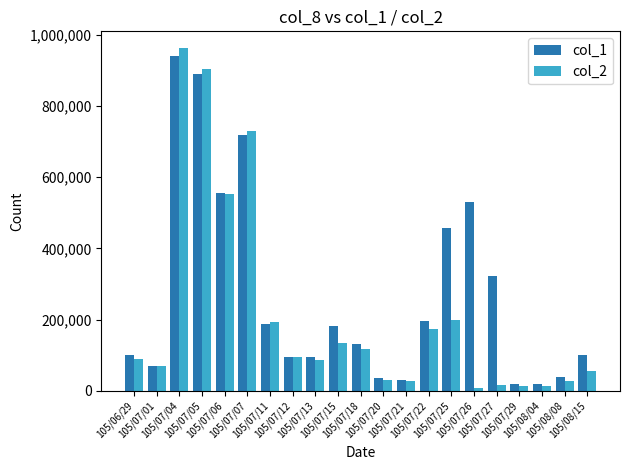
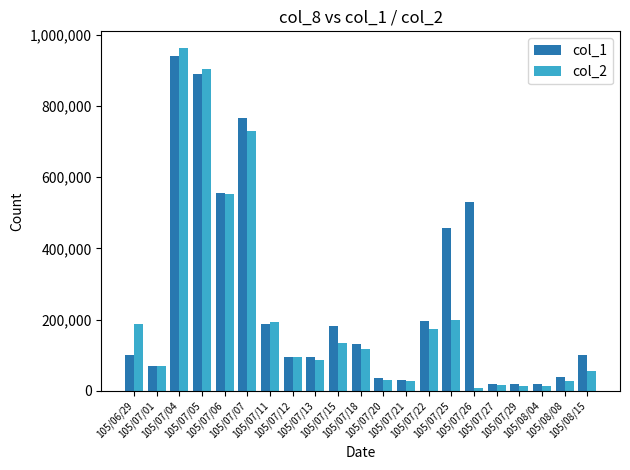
  {
    "col_1": {
      "105/06/29": "100,000",
      "105/07/01": "70,000",
      "105/07/04": "940,000",
      "105/07/05": "890,000",
      "105/07/06": "560,000",
-     "105/07/07": "720,000",
+     "105/07/07": "770,000",
      "105/07/11": "190,000",
      "105/07/12": "90,000",
      "105/07/13": "90,000",
      "105/07/15": "180,000",
      "105/07/18": "130,000",
      "105/07/20": "40,000",
      "105/07/21": "30,000",
      "105/07/22": "200,000",
      "105/07/25": "460,000",
      "105/07/26": "530,000",
-     "105/07/27": "320,000",
+     "105/07/27": "20,000",
      "105/07/29": "20,000",
      "105/08/04": "20,000",
      "105/08/08": "40,000",
      "105/08/15": "100,000"
    },
    "col_2": {
-     "105/06/29": "90,000",
+     "105/06/29": "190,000",
      "105/07/01": "70,000",
      "105/07/04": "960,000",
      "105/07/05": "900,000",
      "105/07/06": "550,000",
      "105/07/07": "730,000",
      "105/07/11": "190,000",
      "105/07/12": "100,000",
      "105/07/13": "90,000",
      "105/07/15": "140,000",
      "105/07/18": "120,000",
      "105/07/20": "30,000",
      "105/07/21": "30,000",
      "105/07/22": "170,000",
      "105/07/25": "200,000",
      "105/07/26": "10,000",
      "105/07/27": "20,000",
      "105/07/29": "10,000",
      "105/08/04": "10,000",
      "105/08/08": "30,000",
      "105/08/15": "60,000"
    }
  }
